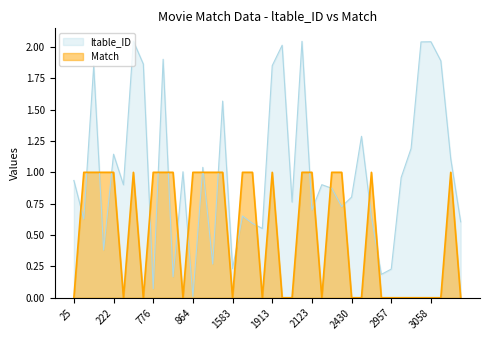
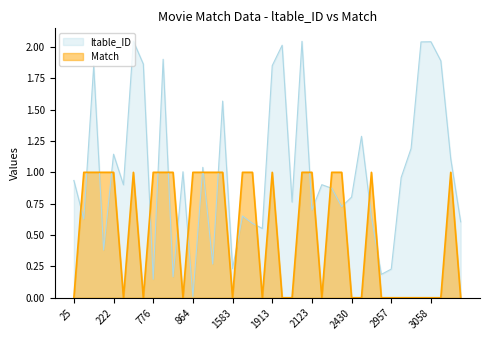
  {
    "ltable_ID": {
      "222": 1.14,
-     "776": 0.07,
+     "776": 0.15,
      "864": 0.01,
      "1583": 0.23,
      "1913": 1.85,
      "2123": 0.70,
      "2430": 0.80,
      "2957": 0.23,
      "3058": 2.04
    },
    "Match": {
      "222": 1.00,
      "776": 1.00,
      "864": 1.00,
      "1583": 0.00,
      "1913": 1.00,
      "2123": 1.00,
      "2430": 0.00,
      "2957": 0.00,
      "3058": 0.00
    }
  }
